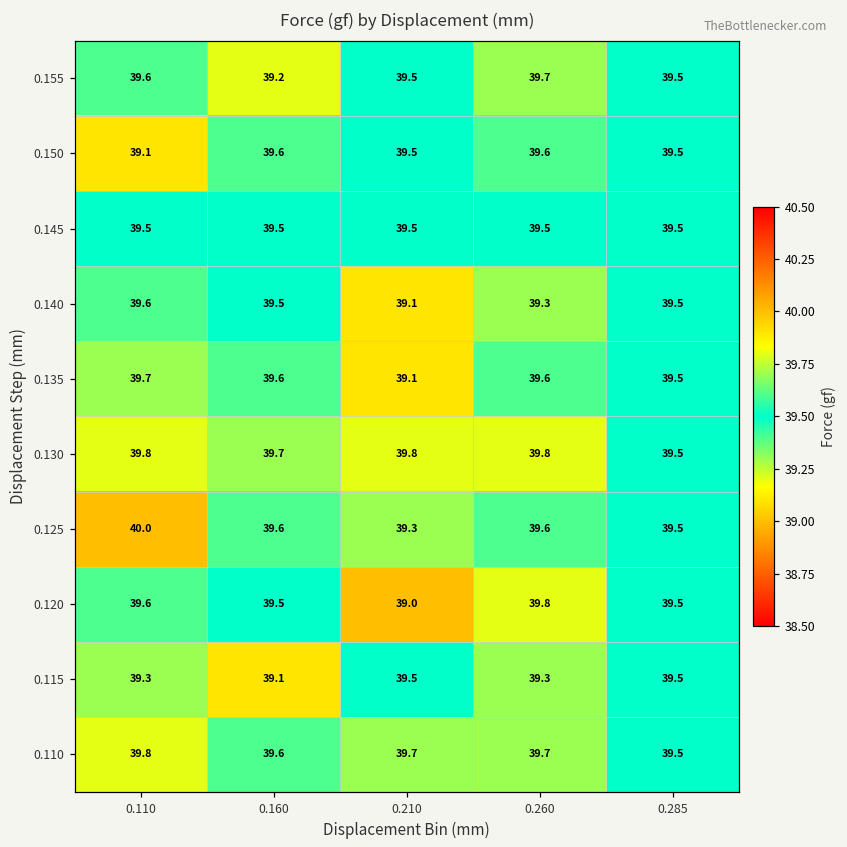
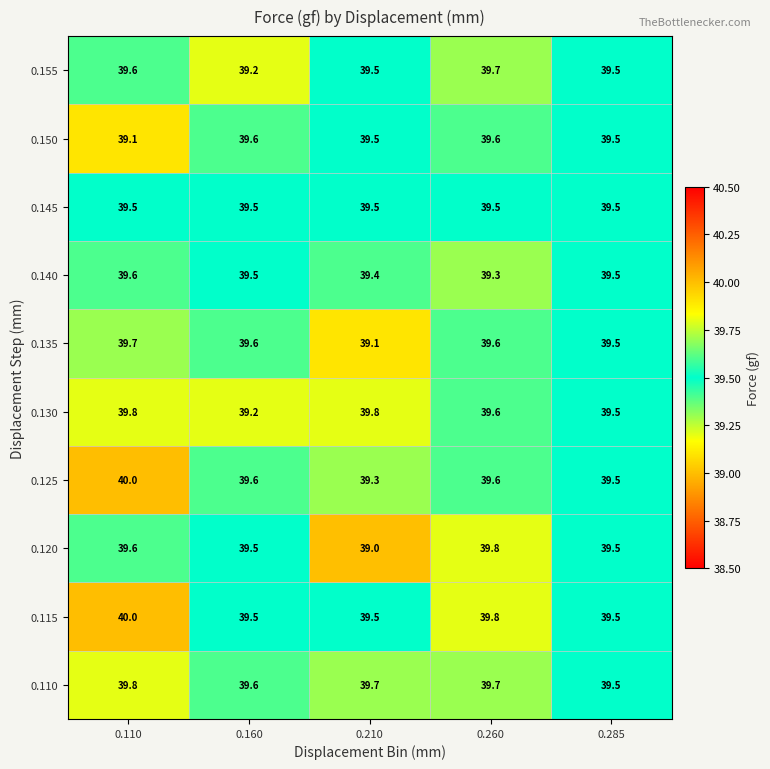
  {
    "0.155": {
      "0.110": 39.6,
      "0.160": 39.2,
      "0.210": 39.5,
      "0.260": 39.7,
      "0.285": 39.5
    },
    "0.150": {
      "0.110": 39.1,
      "0.160": 39.6,
      "0.210": 39.5,
      "0.260": 39.6,
      "0.285": 39.5
    },
    "0.145": {
      "0.110": 39.5,
      "0.160": 39.5,
      "0.210": 39.5,
      "0.260": 39.5,
      "0.285": 39.5
    },
    "0.140": {
      "0.110": 39.6,
      "0.160": 39.5,
-     "0.210": 39.1,
+     "0.210": 39.4,
      "0.260": 39.3,
      "0.285": 39.5
    },
    "0.135": {
      "0.110": 39.7,
      "0.160": 39.6,
      "0.210": 39.1,
      "0.260": 39.6,
      "0.285": 39.5
    },
    "0.130": {
      "0.110": 39.8,
-     "0.160": 39.7,
+     "0.160": 39.2,
      "0.210": 39.8,
-     "0.260": 39.8,
+     "0.260": 39.6,
      "0.285": 39.5
    },
    "0.125": {
      "0.110": 40.0,
      "0.160": 39.6,
      "0.210": 39.3,
      "0.260": 39.6,
      "0.285": 39.5
    },
    "0.120": {
      "0.110": 39.6,
      "0.160": 39.5,
      "0.210": 39.0,
      "0.260": 39.8,
      "0.285": 39.5
    },
    "0.115": {
-     "0.110": 39.3,
-     "0.160": 39.1,
+     "0.110": 40.0,
+     "0.160": 39.5,
      "0.210": 39.5,
-     "0.260": 39.3,
+     "0.260": 39.8,
      "0.285": 39.5
    },
    "0.110": {
      "0.110": 39.8,
      "0.160": 39.6,
      "0.210": 39.7,
      "0.260": 39.7,
      "0.285": 39.5
    }
  }
